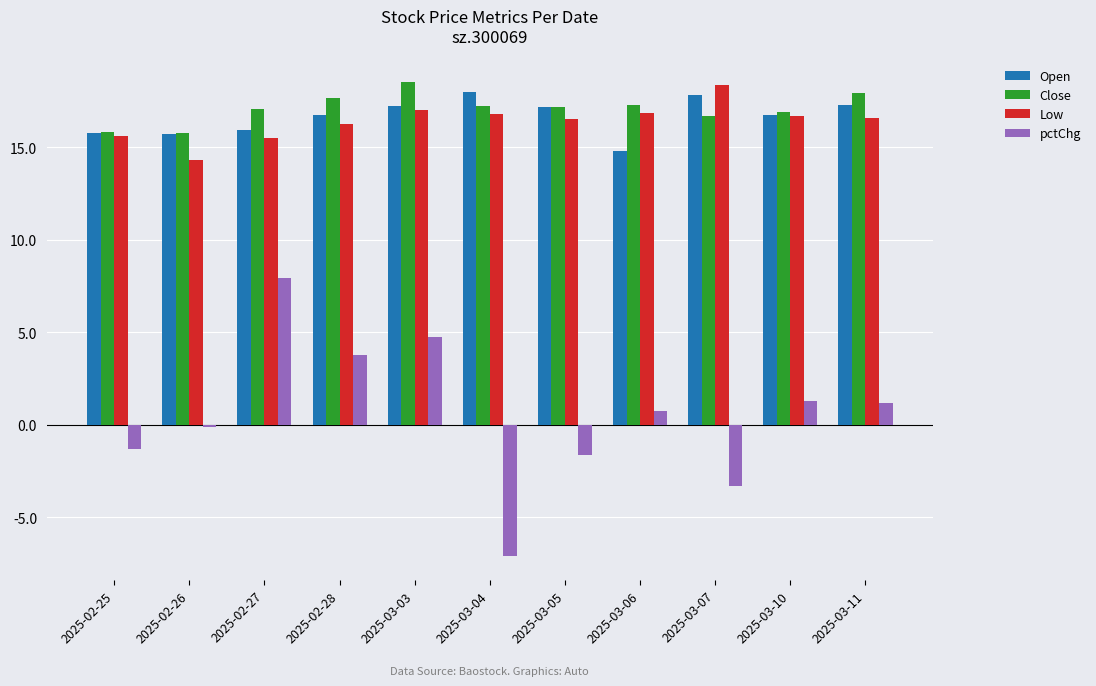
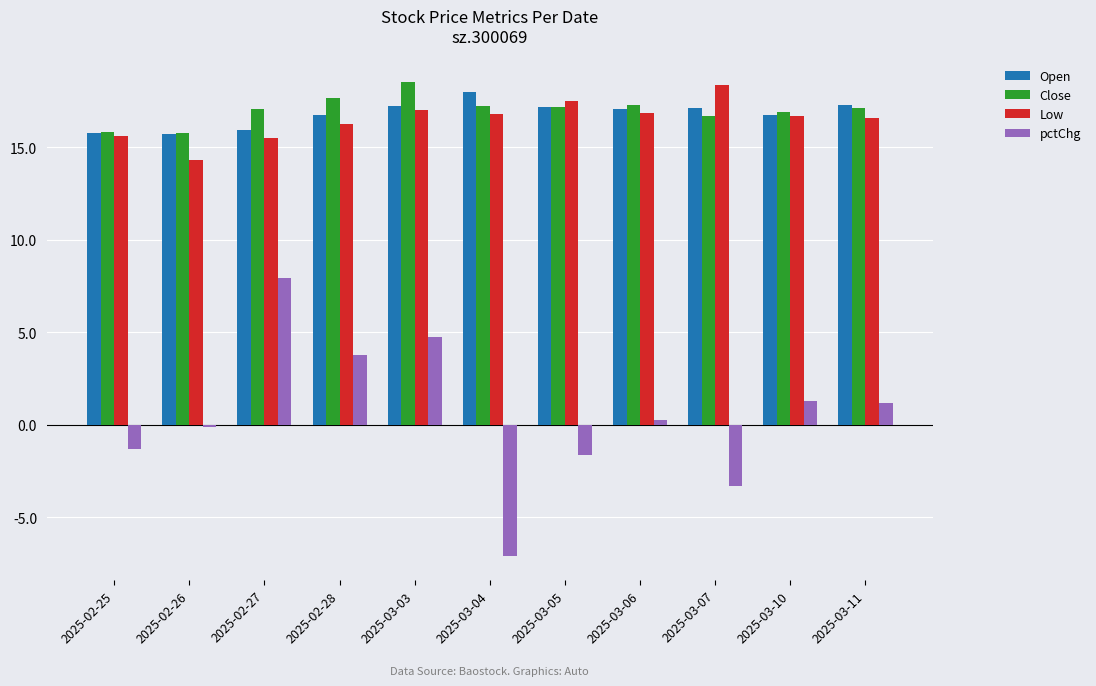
  {
    "Open": {
      "2025-02-25": 15.8,
      "2025-02-26": 15.7,
      "2025-02-27": 15.9,
      "2025-02-28": 16.8,
      "2025-03-03": 17.2,
      "2025-03-04": 18.0,
      "2025-03-05": 17.2,
-     "2025-03-06": 14.8,
-     "2025-03-07": 17.8,
+     "2025-03-06": 17.1,
+     "2025-03-07": 17.1,
      "2025-03-10": 16.7,
      "2025-03-11": 17.3
    },
    "Close": {
      "2025-02-25": 15.8,
      "2025-02-26": 15.8,
      "2025-02-27": 17.1,
      "2025-02-28": 17.7,
      "2025-03-03": 18.5,
      "2025-03-04": 17.2,
      "2025-03-05": 17.2,
      "2025-03-06": 17.3,
      "2025-03-07": 16.7,
      "2025-03-10": 16.9,
-     "2025-03-11": 17.9
+     "2025-03-11": 17.1
    },
    "Low": {
      "2025-02-25": 15.6,
      "2025-02-26": 14.3,
      "2025-02-27": 15.5,
      "2025-02-28": 16.3,
      "2025-03-03": 17.0,
      "2025-03-04": 16.8,
-     "2025-03-05": 16.5,
+     "2025-03-05": 17.5,
      "2025-03-06": 16.9,
      "2025-03-07": 18.4,
      "2025-03-10": 16.7,
      "2025-03-11": 16.6
    },
    "pctChg": {
      "2025-02-25": -1.3,
      "2025-02-27": 7.9,
      "2025-02-28": 3.8,
      "2025-03-03": 4.7,
      "2025-03-04": -7.1,
      "2025-03-05": -1.6,
-     "2025-03-06": 0.8,
+     "2025-03-06": 0.2,
      "2025-03-07": -3.3,
      "2025-03-10": 1.3,
      "2025-03-11": 1.2
    }
  }
